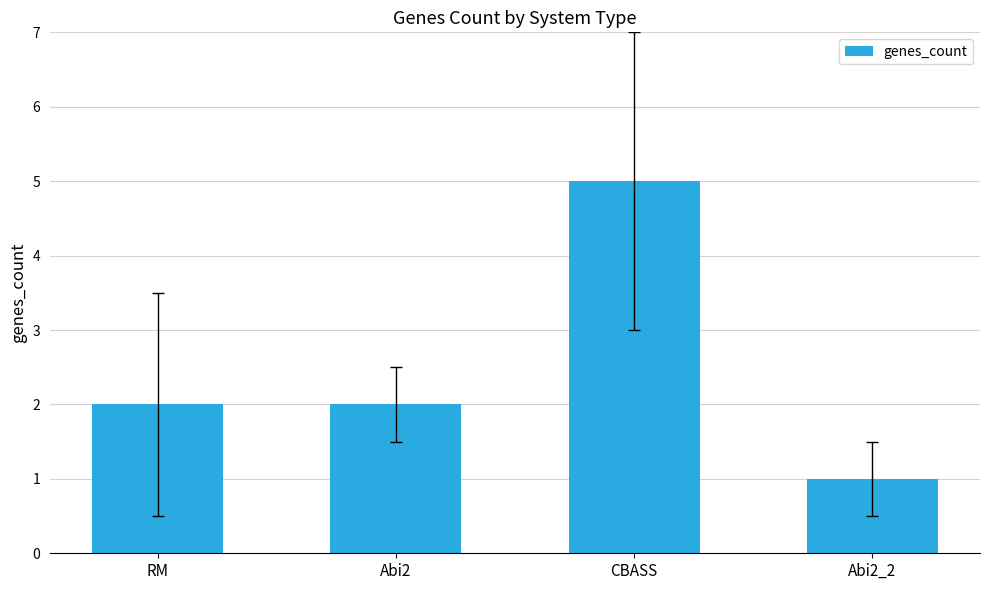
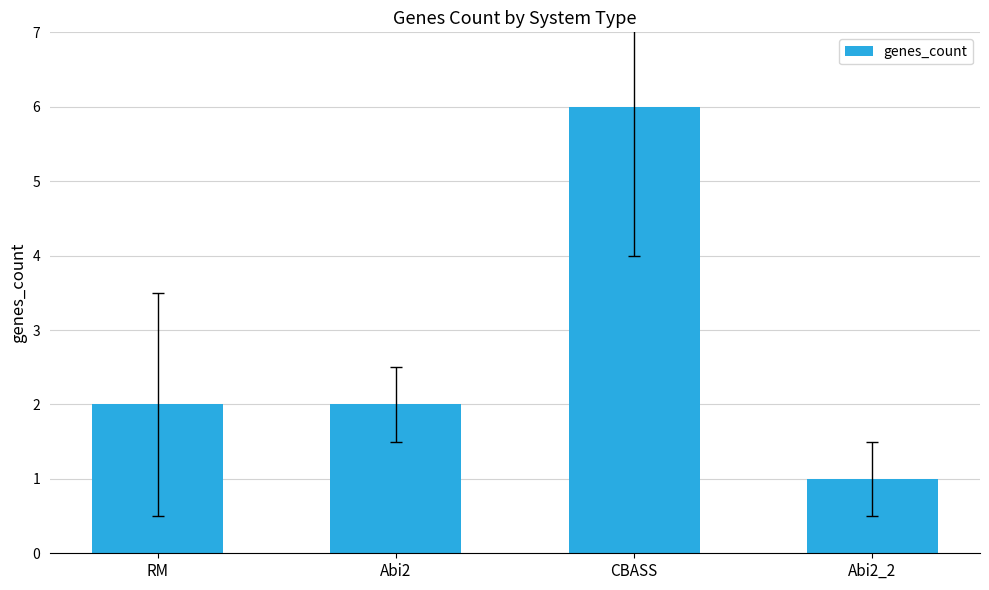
  {
    "genes_count": {
      "RM": 2,
      "Abi2": 2,
-     "CBASS": 5,
+     "CBASS": 6,
      "Abi2_2": 1
    }
  }
